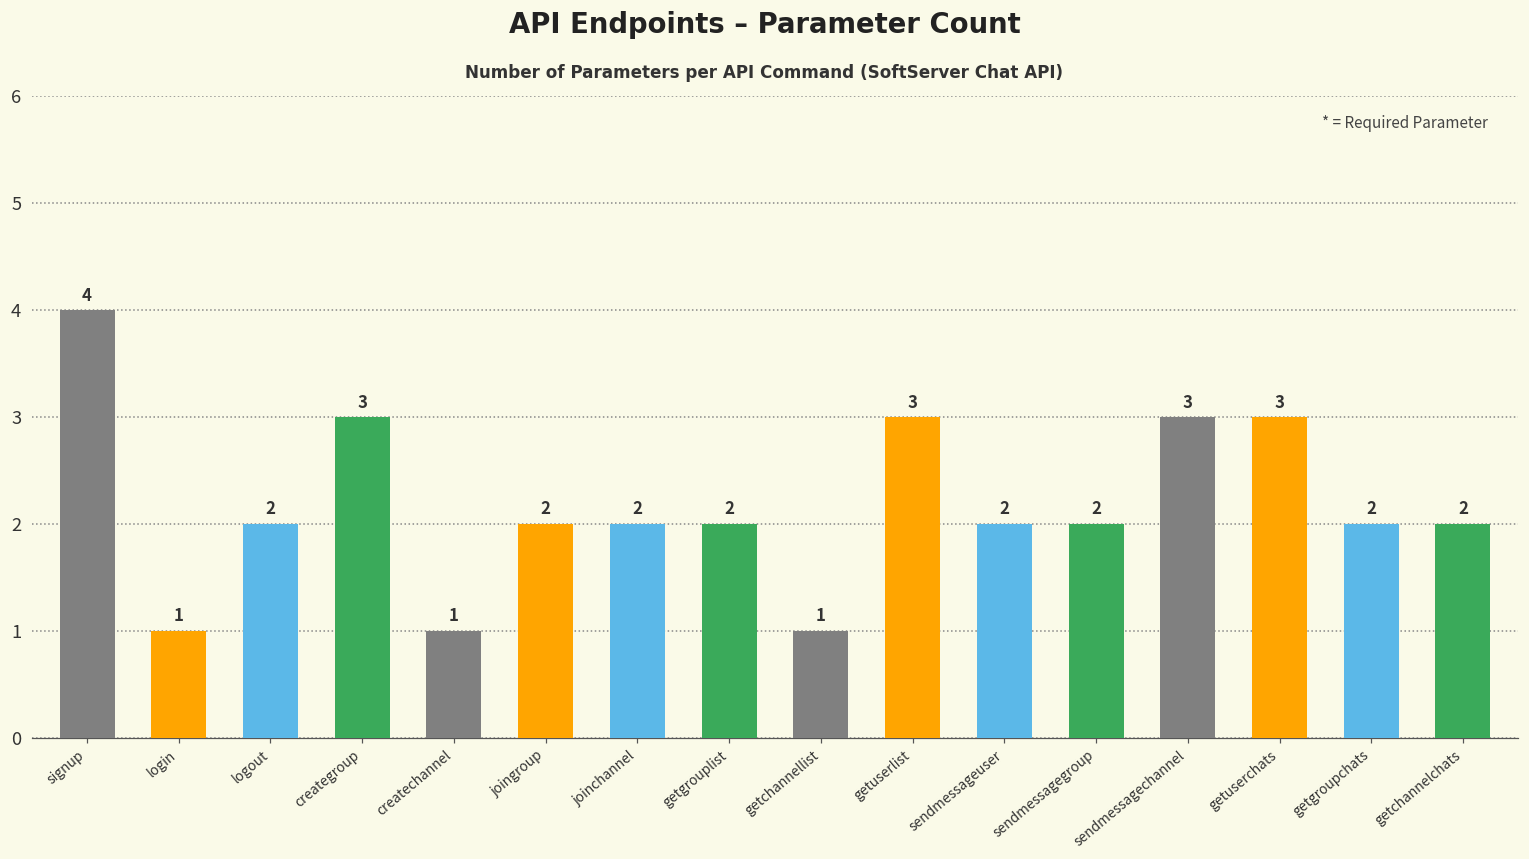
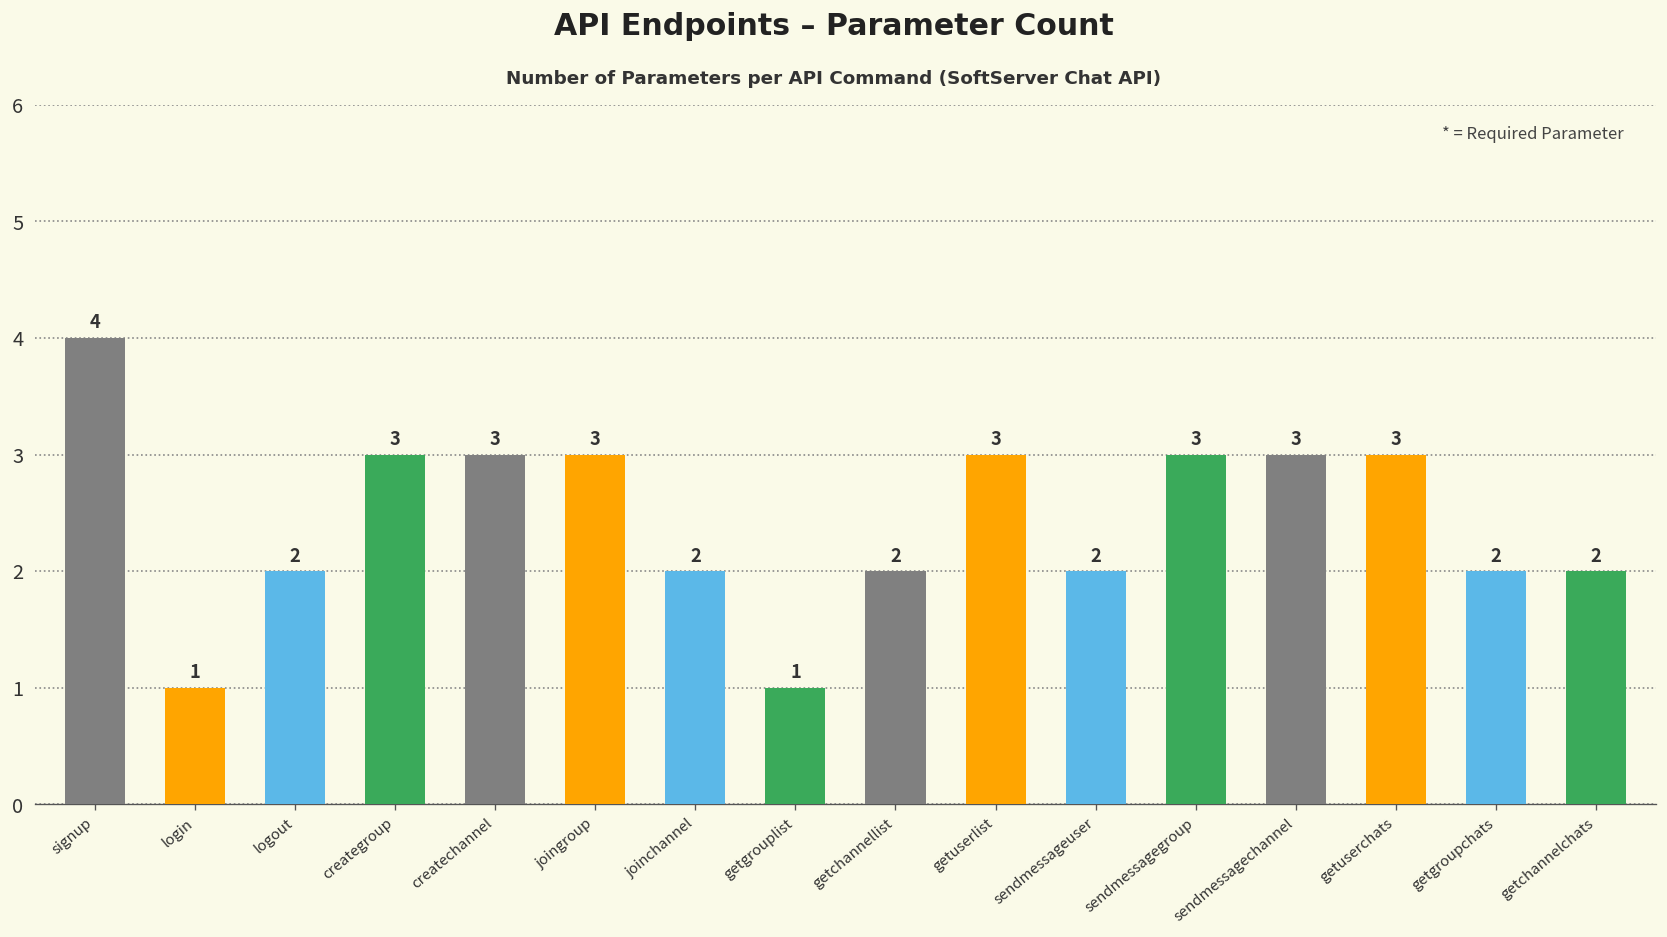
  {
    "signup": 4,
    "login": 1,
    "logout": 2,
    "creategroup": 3,
-   "createchannel": 1,
-   "joingroup": 2,
+   "createchannel": 3,
+   "joingroup": 3,
    "joinchannel": 2,
-   "getgrouplist": 2,
-   "getchannellist": 1,
+   "getgrouplist": 1,
+   "getchannellist": 2,
    "getuserlist": 3,
    "sendmessageuser": 2,
-   "sendmessagegroup": 2,
+   "sendmessagegroup": 3,
    "sendmessagechannel": 3,
    "getuserchats": 3,
    "getgroupchats": 2,
    "getchannelchats": 2
  }
